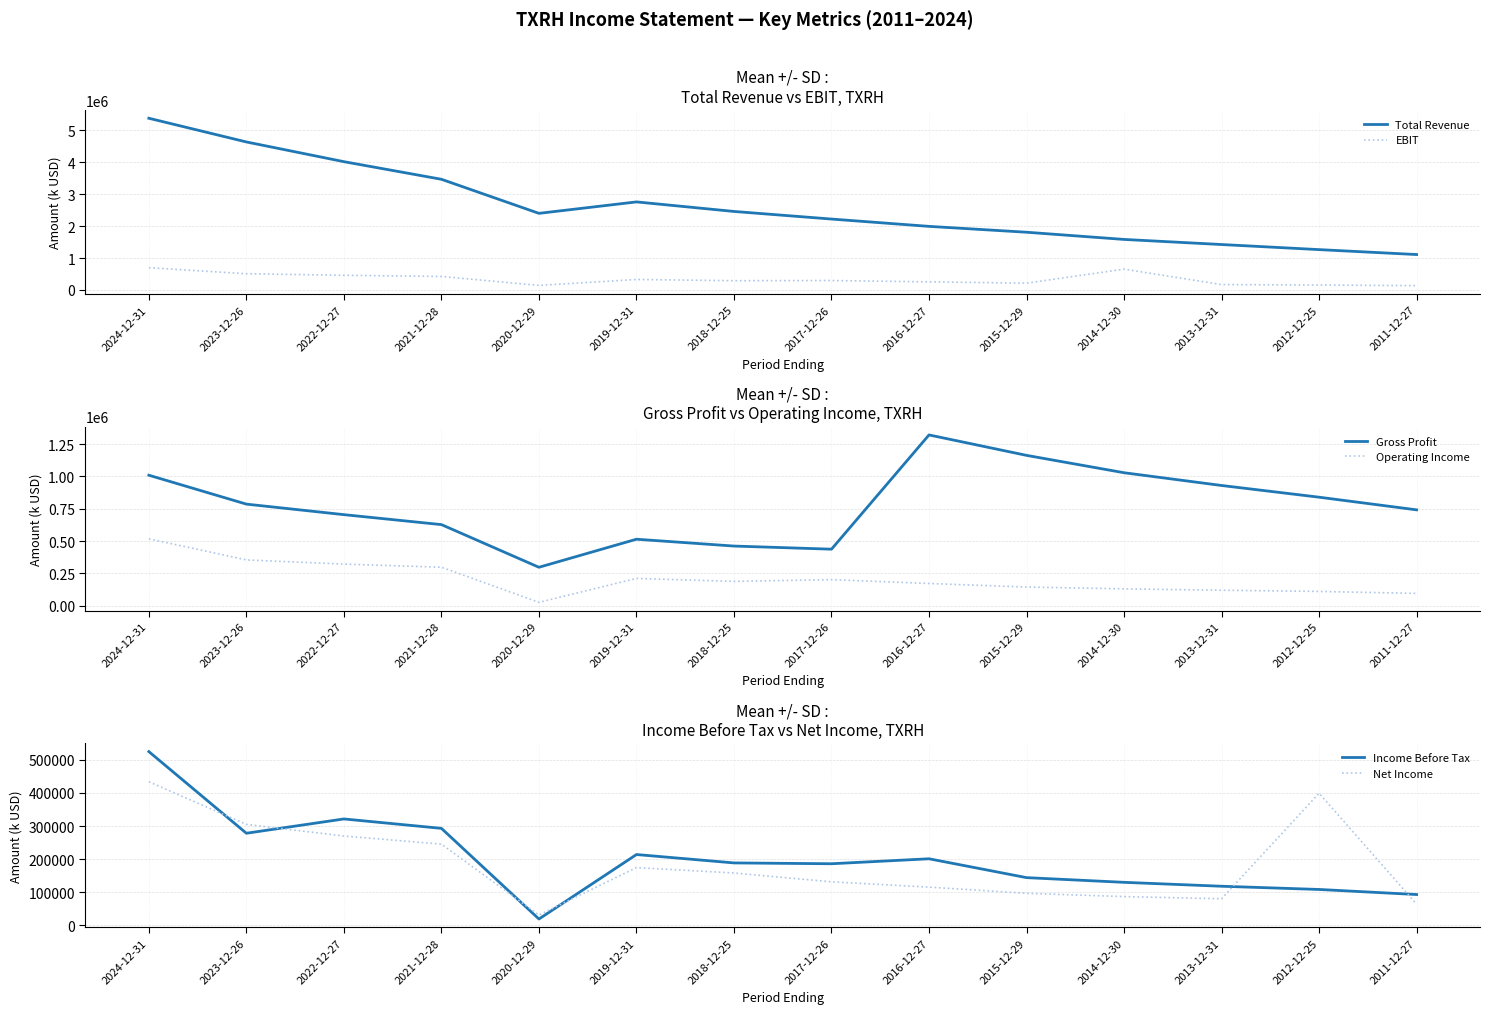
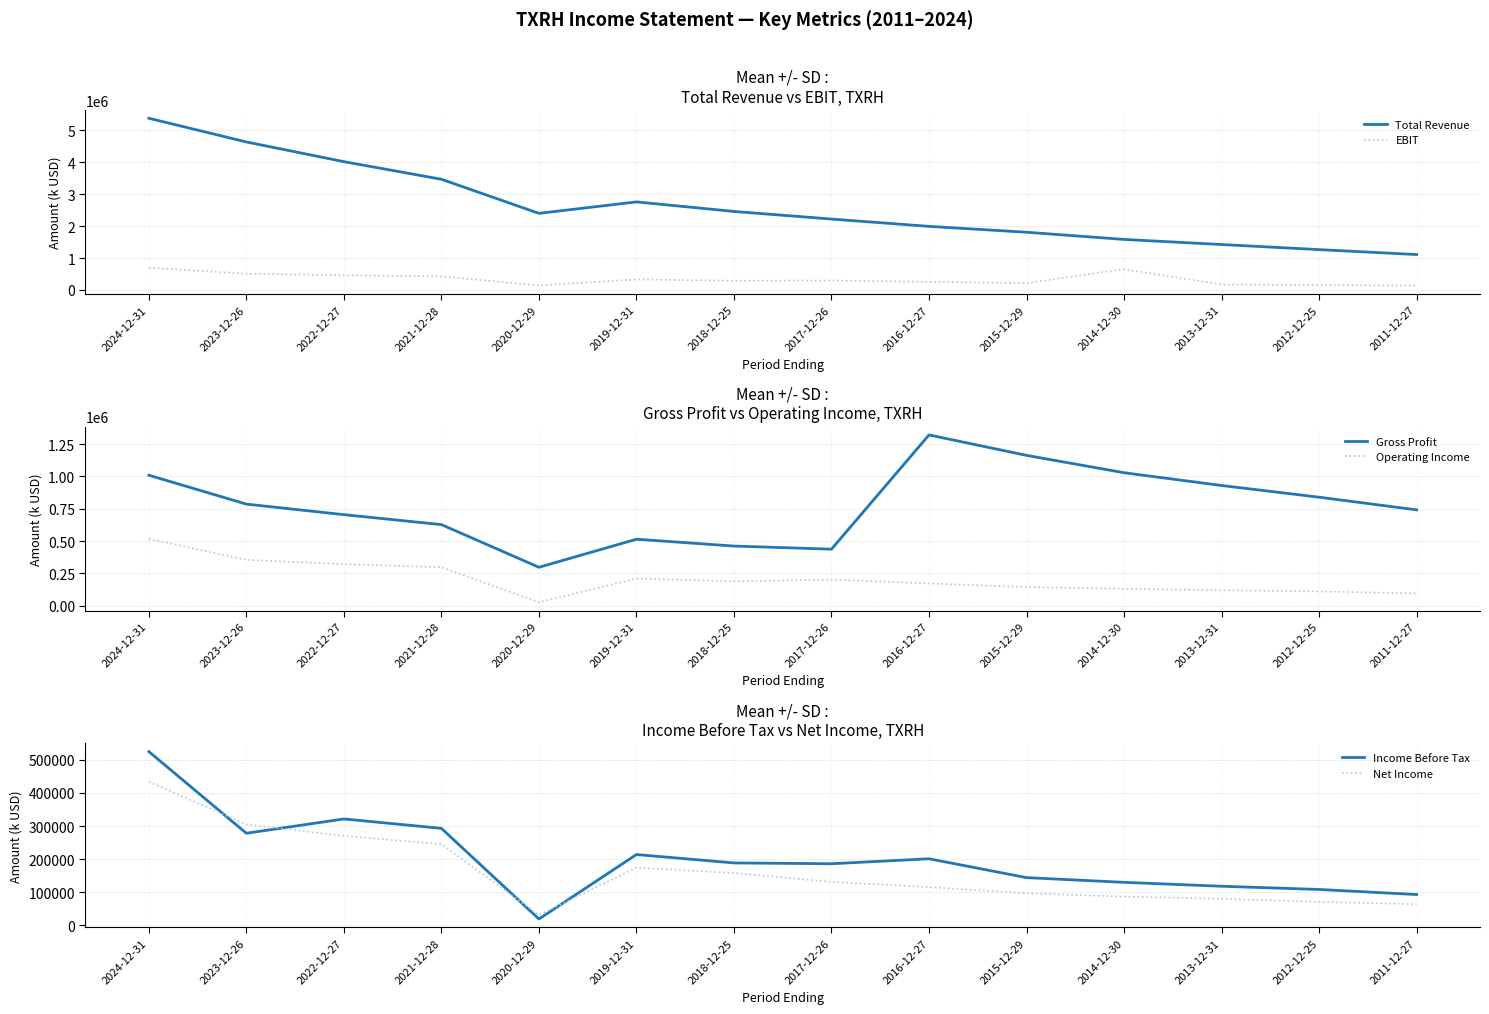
  {
    "Mean +/- SD : Total Revenue vs EBIT, TXRH": {
      "Total Revenue": {
        "2024-12-31": 5400000,
        "2023-12-26": 4600000,
        "2022-12-27": 4000000,
        "2021-12-28": 3500000,
        "2020-12-29": 2400000,
        "2019-12-31": 2800000,
        "2018-12-25": 2500000,
        "2017-12-26": 2200000,
        "2016-12-27": 2000000,
        "2015-12-29": 1800000,
        "2014-12-30": 1600000,
        "2013-12-31": 1400000,
        "2012-12-25": 1300000,
        "2011-12-27": 1100000
      },
      "EBIT": {
        "2024-12-31": 700000,
        "2023-12-26": 500000,
        "2022-12-27": 500000,
        "2021-12-28": 400000,
        "2020-12-29": 100000,
        "2019-12-31": 300000,
        "2018-12-25": 300000,
        "2017-12-26": 300000,
        "2016-12-27": 300000,
        "2015-12-29": 200000,
        "2014-12-30": 700000,
        "2013-12-31": 200000,
        "2012-12-25": 200000,
        "2011-12-27": 100000
      }
    },
    "Mean +/- SD : Gross Profit vs Operating Income, TXRH": {
      "Gross Profit": {
        "2024-12-31": 1010000,
        "2023-12-26": 790000,
        "2022-12-27": 700000,
        "2021-12-28": 630000,
        "2020-12-29": 300000,
        "2019-12-31": 510000,
        "2018-12-25": 460000,
        "2017-12-26": 440000,
        "2016-12-27": 1320000,
        "2015-12-29": 1160000,
        "2014-12-30": 1030000,
        "2013-12-31": 930000,
        "2012-12-25": 840000,
        "2011-12-27": 740000
      },
      "Operating Income": {
        "2024-12-31": 520000,
        "2023-12-26": 350000,
        "2022-12-27": 320000,
        "2021-12-28": 300000,
        "2020-12-29": 30000,
        "2019-12-31": 210000,
        "2018-12-25": 190000,
        "2017-12-26": 200000,
        "2016-12-27": 170000,
        "2015-12-29": 140000,
        "2014-12-30": 130000,
        "2013-12-31": 120000,
        "2012-12-25": 110000,
        "2011-12-27": 100000
      }
    },
    "Mean +/- SD : Income Before Tax vs Net Income, TXRH": {
      "Income Before Tax": {
        "2024-12-31": 520000,
        "2023-12-26": 280000,
        "2022-12-27": 320000,
        "2021-12-28": 290000,
        "2020-12-29": 20000,
        "2019-12-31": 210000,
        "2018-12-25": 190000,
        "2017-12-26": 190000,
        "2016-12-27": 200000,
        "2015-12-29": 140000,
        "2014-12-30": 130000,
        "2013-12-31": 120000,
        "2012-12-25": 110000,
        "2011-12-27": 90000
      },
      "Net Income": {
        "2024-12-31": 430000,
        "2023-12-26": 300000,
        "2022-12-27": 270000,
        "2021-12-28": 250000,
        "2020-12-29": 30000,
        "2019-12-31": 170000,
        "2018-12-25": 160000,
        "2017-12-26": 130000,
        "2016-12-27": 120000,
        "2015-12-29": 100000,
        "2014-12-30": 90000,
        "2013-12-31": 80000,
-       "2012-12-25": 400000,
+       "2012-12-25": 70000,
        "2011-12-27": 60000
      }
    }
  }
